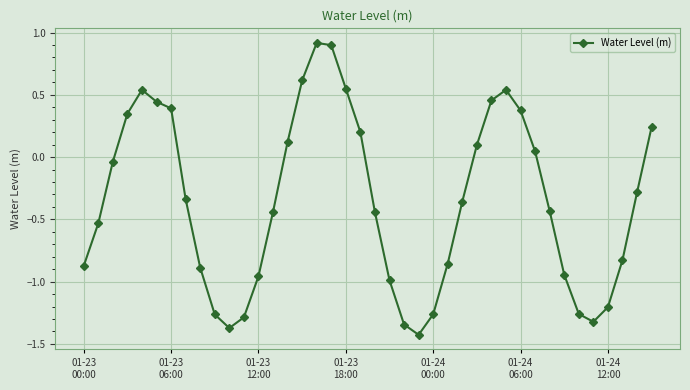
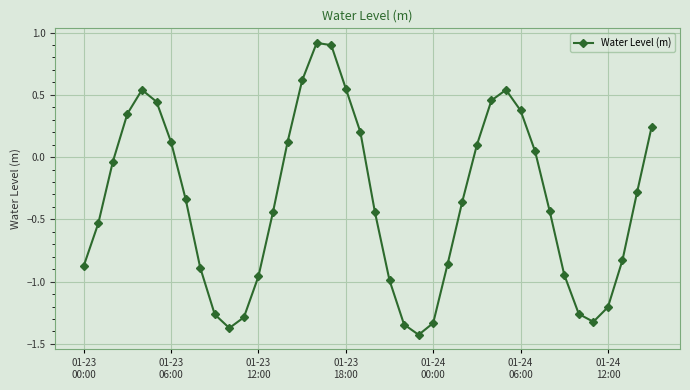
  {
    "01-23 00:00": -0.87,
-   "01-23 06:00": 0.39,
+   "01-23 06:00": 0.12,
    "01-23 12:00": -0.96,
    "01-23 18:00": 0.55,
-   "01-24 00:00": -1.26,
+   "01-24 00:00": -1.33,
    "01-24 06:00": 0.37,
    "01-24 12:00": -1.20
  }
